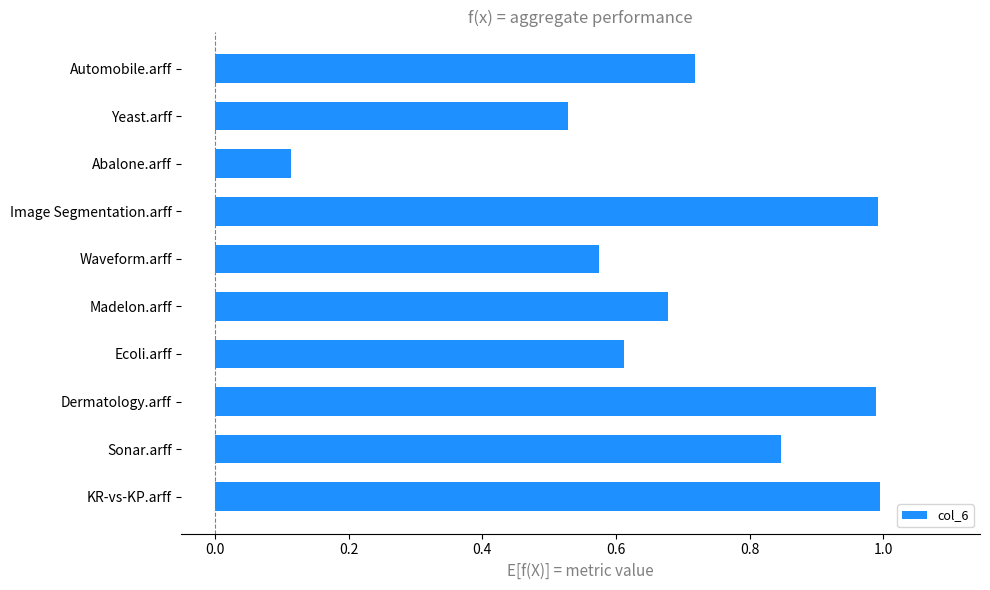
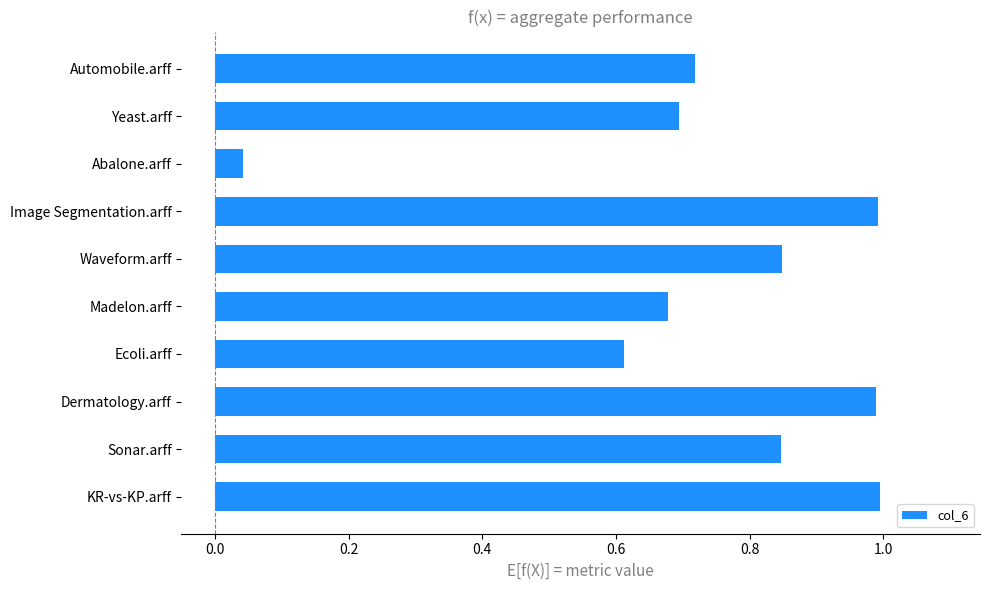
  {
    "Automobile.arff": 0.72,
-   "Yeast.arff": 0.53,
-   "Abalone.arff": 0.11,
+   "Yeast.arff": 0.69,
+   "Abalone.arff": 0.04,
    "Image Segmentation.arff": 0.99,
-   "Waveform.arff": 0.57,
+   "Waveform.arff": 0.85,
    "Madelon.arff": 0.68,
    "Ecoli.arff": 0.61,
    "Dermatology.arff": 0.99,
    "Sonar.arff": 0.85,
    "KR-vs-KP.arff": 1.00
  }
